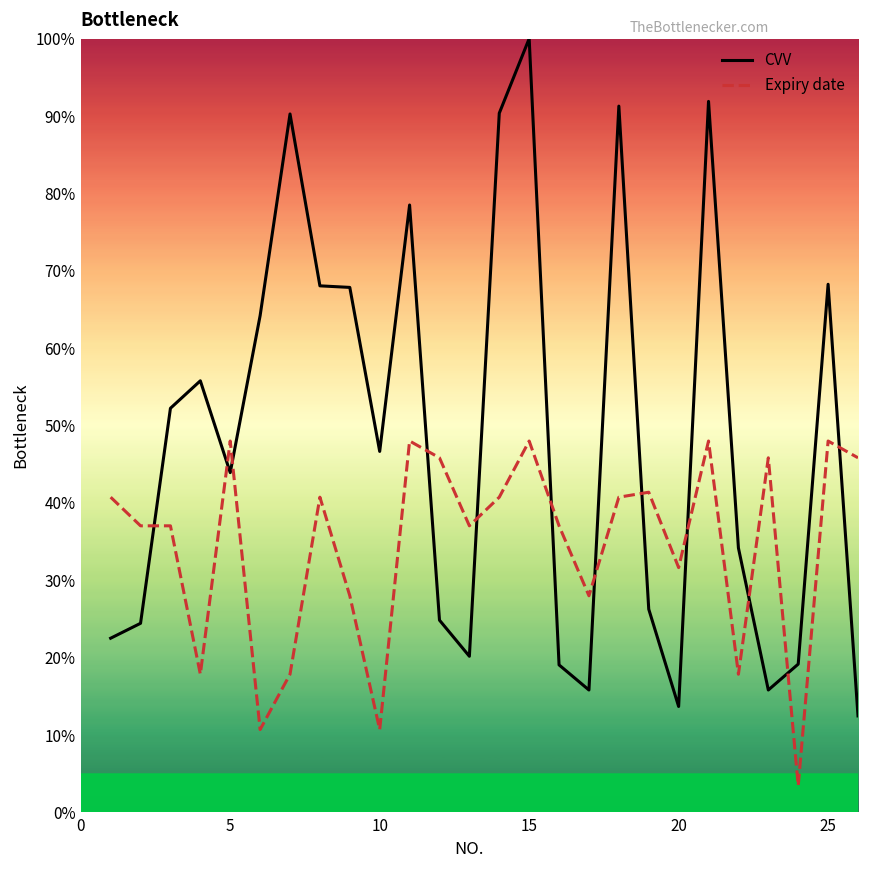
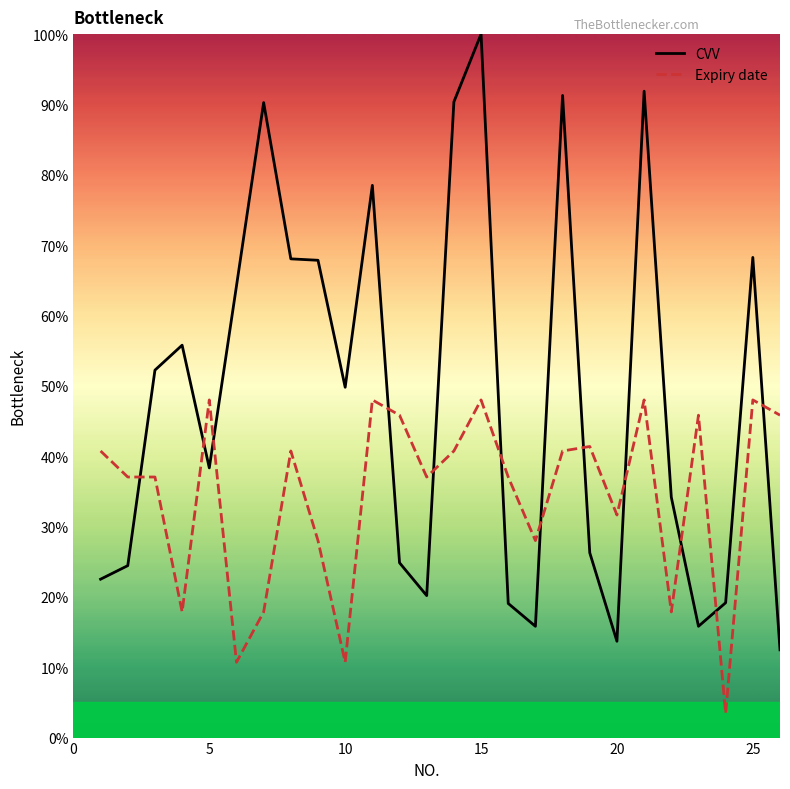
  {
    "CVV": {
-     "5": "44%",
-     "10": "47%",
+     "5": "38%",
+     "10": "50%",
      "15": "100%",
      "20": "14%",
      "25": "68%"
    },
    "Expiry date": {
      "5": "48%",
      "10": "11%",
      "15": "48%",
      "20": "32%",
      "25": "48%"
    }
  }
